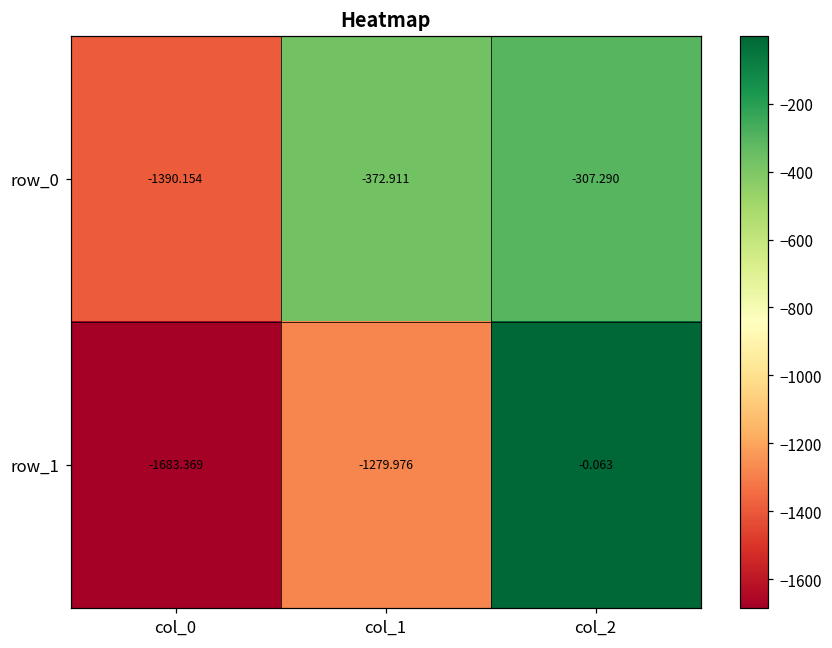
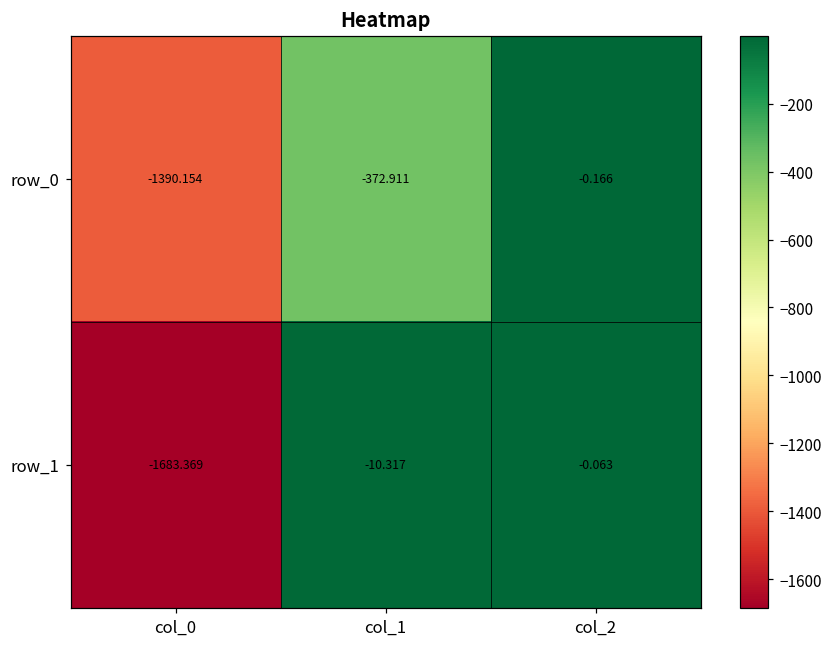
  {
    "row_0": {
      "col_0": -1390.154,
      "col_1": -372.911,
-     "col_2": -307.290
+     "col_2": -0.166
    },
    "row_1": {
      "col_0": -1683.369,
-     "col_1": -1279.976,
+     "col_1": -10.317,
      "col_2": -0.063
    }
  }
